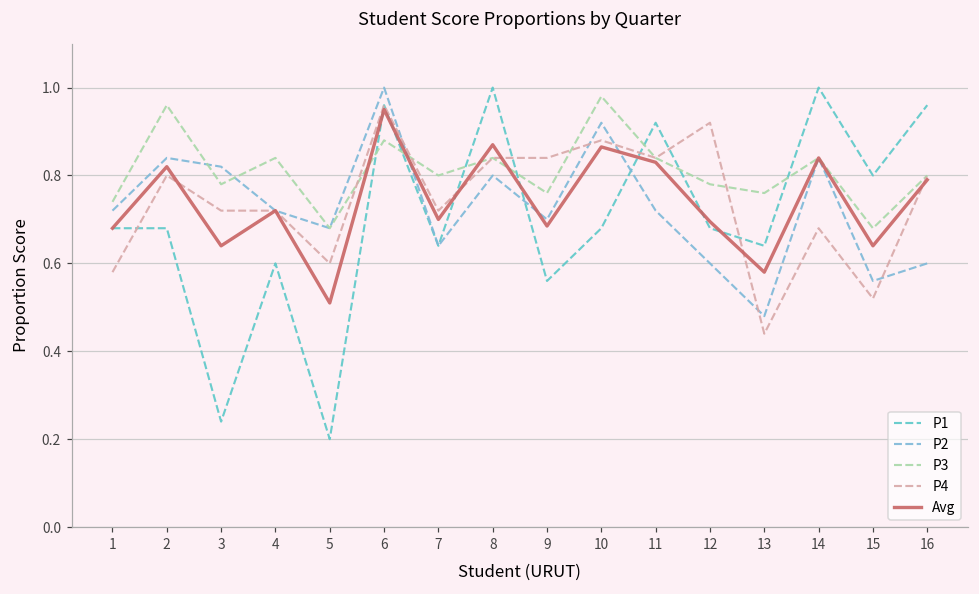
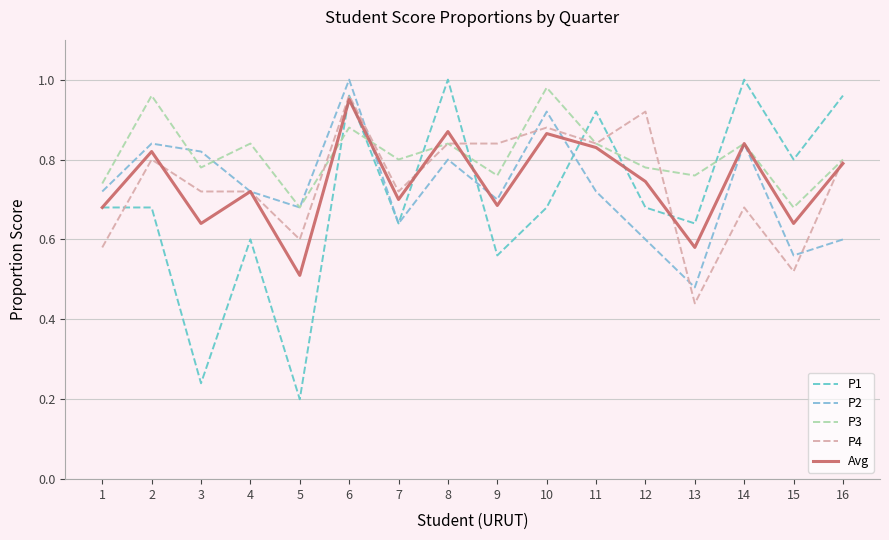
  {
    "P3": {
      "1": 0.74,
      "2": 0.96,
      "3": 0.78,
      "4": 0.84,
      "6": 0.88,
      "7": 0.80,
      "9": 0.76,
      "10": 0.98,
      "12": 0.78,
      "13": 0.76,
      "15": 0.68
    },
    "P4": {
      "1": 0.58,
      "2": 0.80,
      "3": 0.72,
      "5": 0.60,
      "7": 0.72,
      "9": 0.84,
      "10": 0.88,
      "12": 0.92,
      "13": 0.44,
      "14": 0.68,
      "15": 0.52
    },
    "Avg": {
      "2": 0.82,
      "3": 0.64,
      "5": 0.51,
      "6": 0.95,
      "7": 0.70,
      "8": 0.87,
      "9": 0.69,
      "10": 0.87,
      "11": 0.83,
-     "12": 0.70,
+     "12": 0.75,
      "13": 0.58,
      "15": 0.64,
      "16": 0.79
    }
  }
